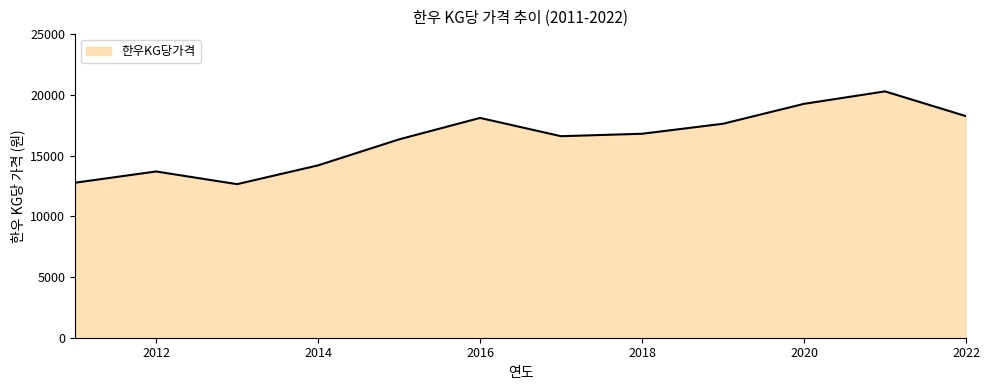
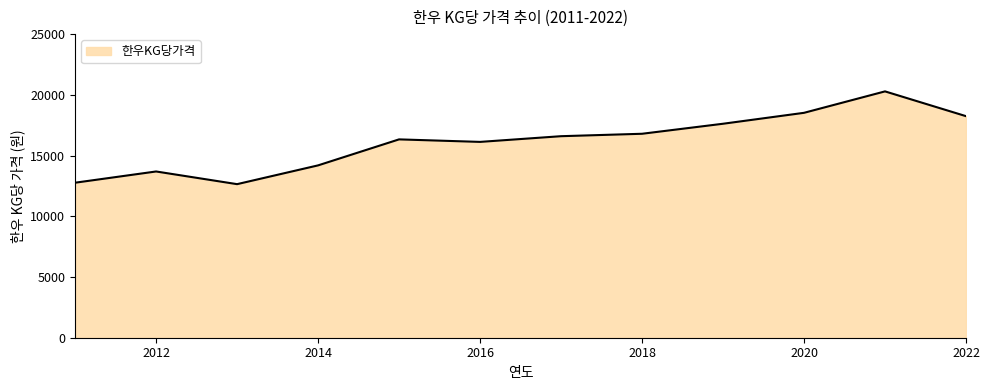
  {
    "2012": 13700,
    "2014": 14200,
-   "2016": 18100,
+   "2016": 16100,
    "2018": 16800,
-   "2020": 19300,
+   "2020": 18500,
    "2022": 18200
  }
